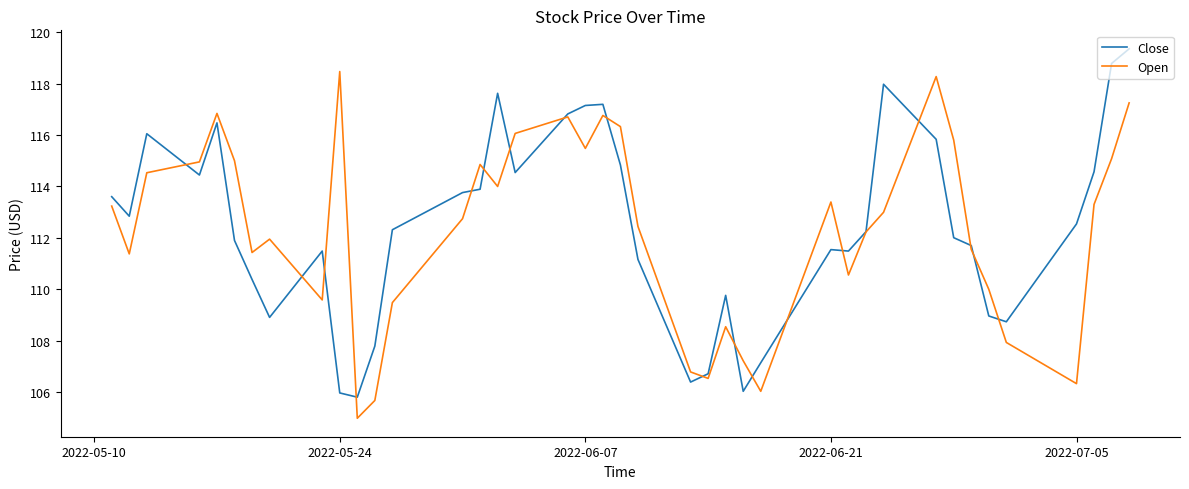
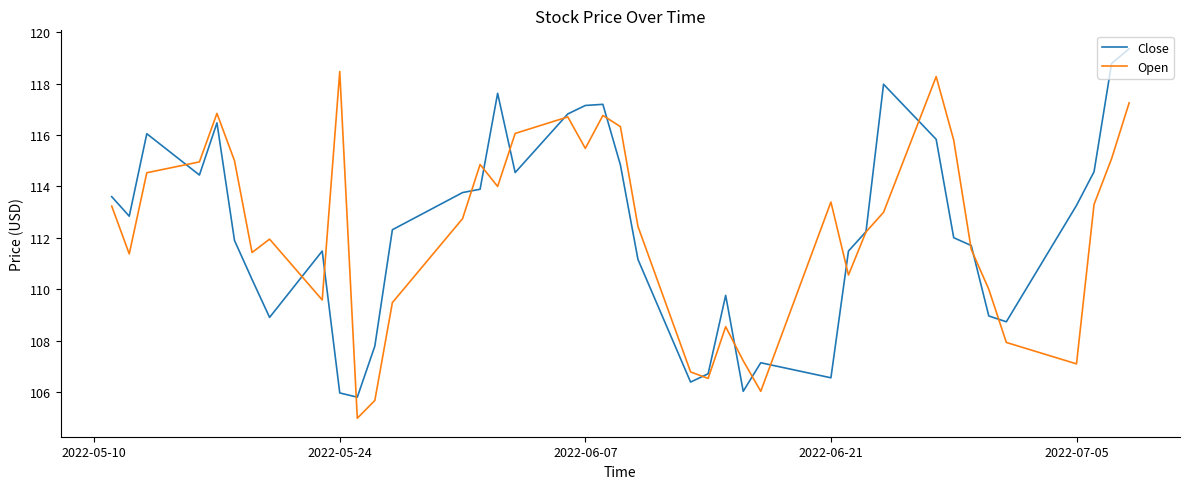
  {
    "Close": {
      "2022-05-24": 106.0,
      "2022-06-07": 117.1,
-     "2022-06-21": 111.5,
-     "2022-07-05": 112.5
+     "2022-06-21": 106.6,
+     "2022-07-05": 113.3
    },
    "Open": {
      "2022-05-24": 118.5,
      "2022-06-07": 115.5,
      "2022-06-21": 113.4,
-     "2022-07-05": 106.3
+     "2022-07-05": 107.1
    }
  }
